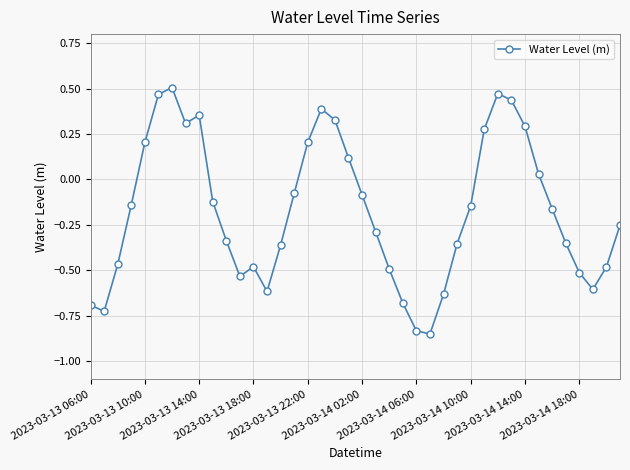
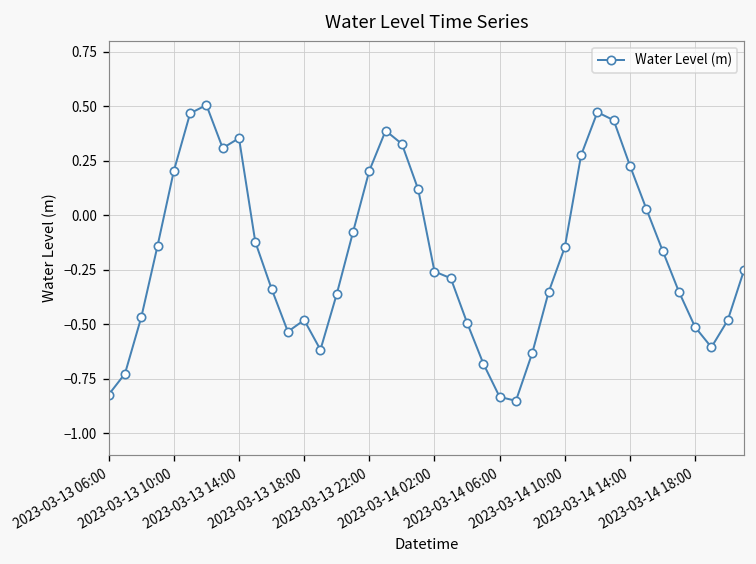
  {
-   "2023-03-13 06:00": -0.69,
+   "2023-03-13 06:00": -0.82,
    "2023-03-13 10:00": 0.20,
    "2023-03-13 14:00": 0.35,
    "2023-03-13 18:00": -0.48,
    "2023-03-13 22:00": 0.20,
-   "2023-03-14 02:00": -0.08,
+   "2023-03-14 02:00": -0.26,
    "2023-03-14 06:00": -0.83,
    "2023-03-14 10:00": -0.15,
-   "2023-03-14 14:00": 0.29,
+   "2023-03-14 14:00": 0.23,
    "2023-03-14 18:00": -0.51
  }
